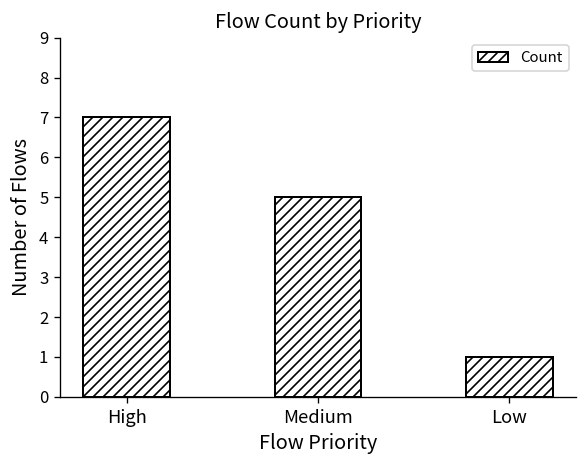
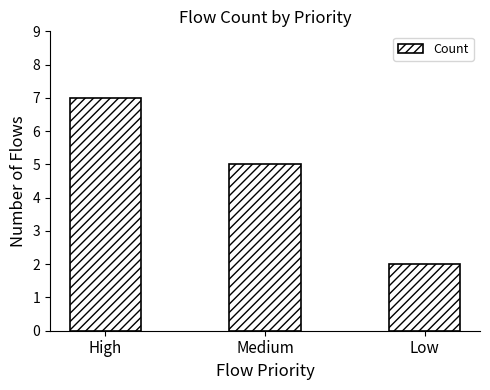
  {
    "High": 7,
    "Medium": 5,
-   "Low": 1
+   "Low": 2
  }
